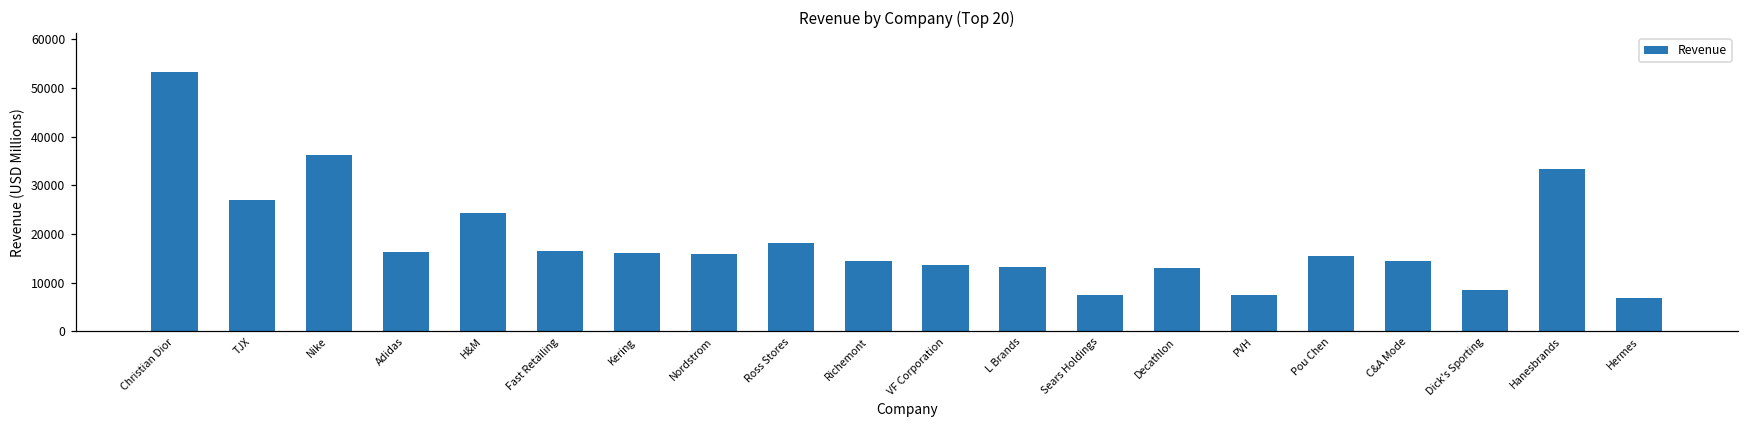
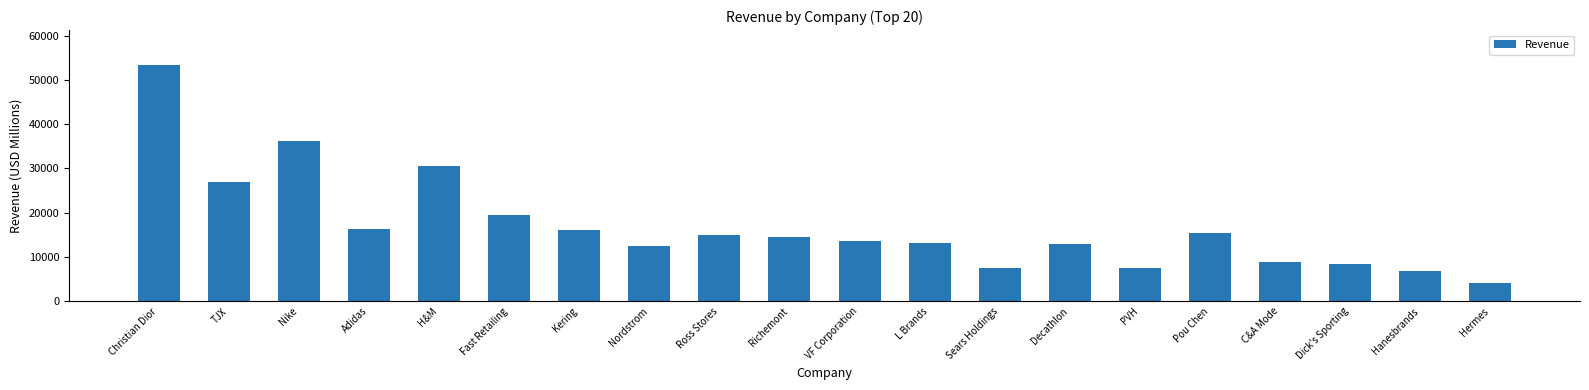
  {
    "Christian Dior": 53000,
    "TJX": 27000,
    "Nike": 36000,
    "Adidas": 16000,
-   "H&M": 24000,
-   "Fast Retailing": 17000,
+   "H&M": 31000,
+   "Fast Retailing": 20000,
    "Kering": 16000,
-   "Nordstrom": 16000,
-   "Ross Stores": 18000,
+   "Nordstrom": 12000,
+   "Ross Stores": 15000,
    "Richemont": 14000,
    "VF Corporation": 14000,
    "L Brands": 13000,
    "Sears Holdings": 8000,
    "Decathlon": 13000,
    "PVH": 8000,
    "Pou Chen": 15000,
-   "C&A Mode": 14000,
+   "C&A Mode": 9000,
    "Dick's Sporting": 8000,
-   "Hanesbrands": 33000,
-   "Hermes": 7000
+   "Hanesbrands": 7000,
+   "Hermes": 4000
  }
